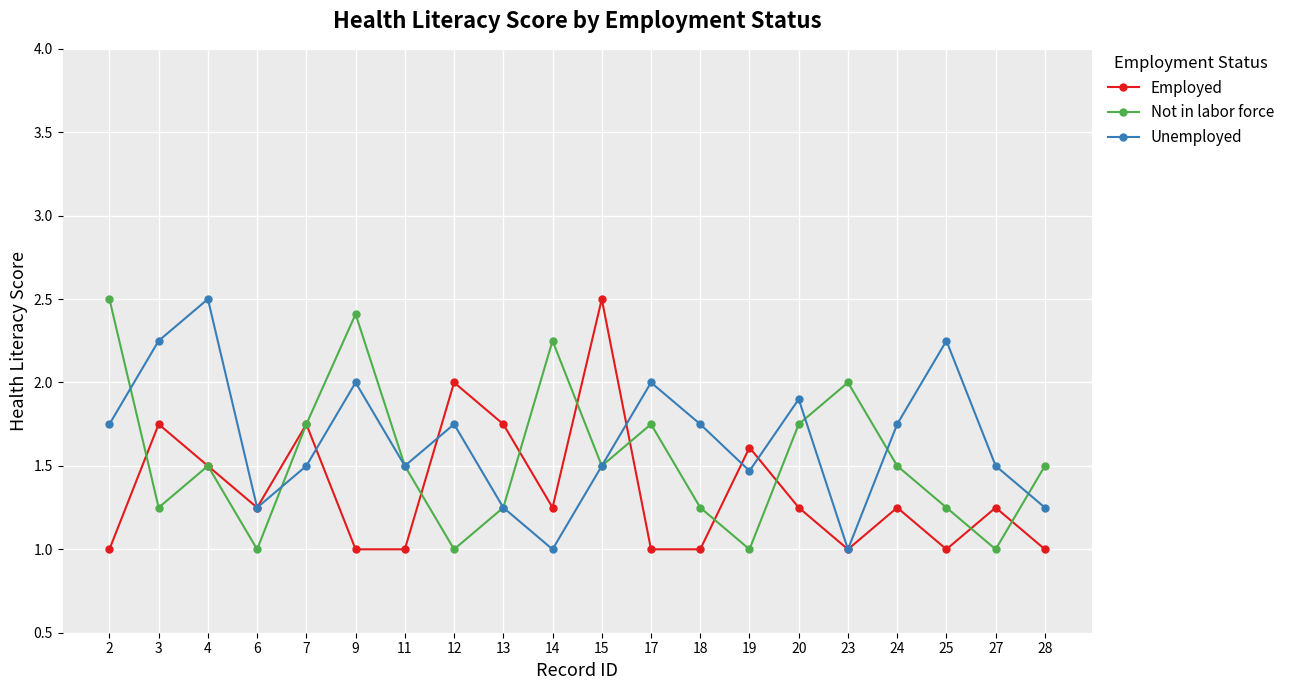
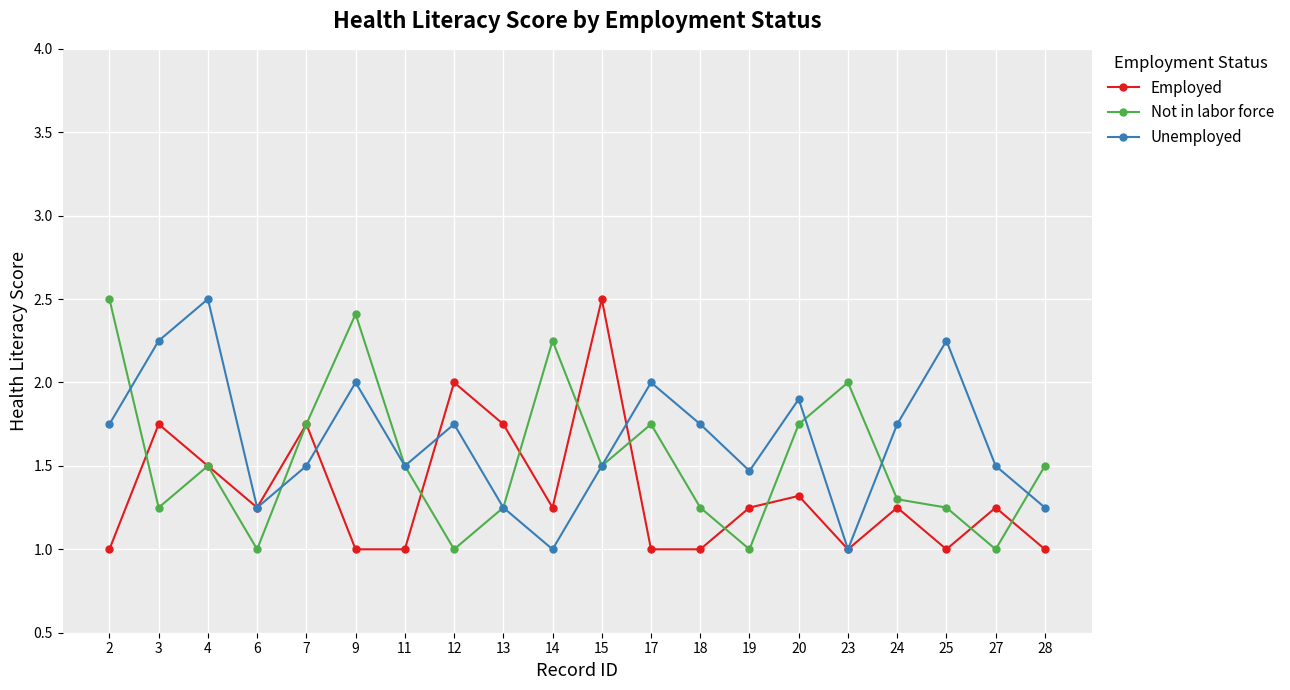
  {
    "Employed": {
      "2": 1.00,
      "3": 1.75,
      "9": 1.00,
      "11": 1.00,
      "12": 2.00,
      "13": 1.75,
      "14": 1.25,
      "15": 2.50,
      "17": 1.00,
      "18": 1.00,
-     "19": 1.61,
-     "20": 1.25,
+     "19": 1.25,
+     "20": 1.32,
      "24": 1.25,
      "25": 1.00,
      "27": 1.25,
      "28": 1.00
    },
    "Not in labor force": {
      "2": 2.5,
      "3": 1.25,
      "6": 1.0,
      "9": 2.4,
      "12": 1.0,
      "14": 2.25,
      "17": 1.75,
      "18": 1.25,
      "19": 1.0,
      "20": 1.75,
      "23": 2.0,
-     "24": 1.5,
+     "24": 1.3,
      "25": 1.25,
      "27": 1.0,
      "28": 1.5
    },
    "Unemployed": {
      "2": 1.75,
      "3": 2.25,
      "4": 2.50,
      "7": 1.50,
      "9": 2.00,
      "12": 1.75,
      "14": 1.00,
      "17": 2.00,
      "18": 1.75,
      "19": 1.47,
      "20": 1.90,
      "24": 1.75,
      "25": 2.25,
      "27": 1.50,
      "28": 1.25
    }
  }
